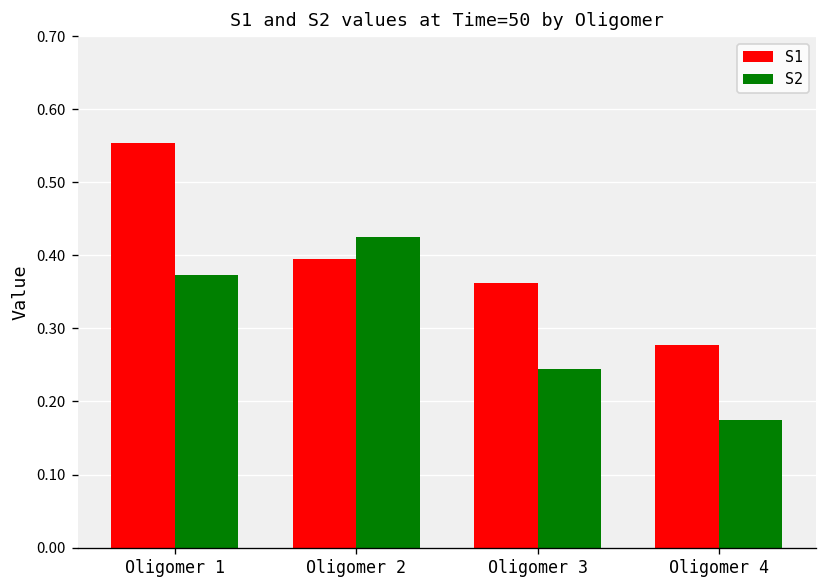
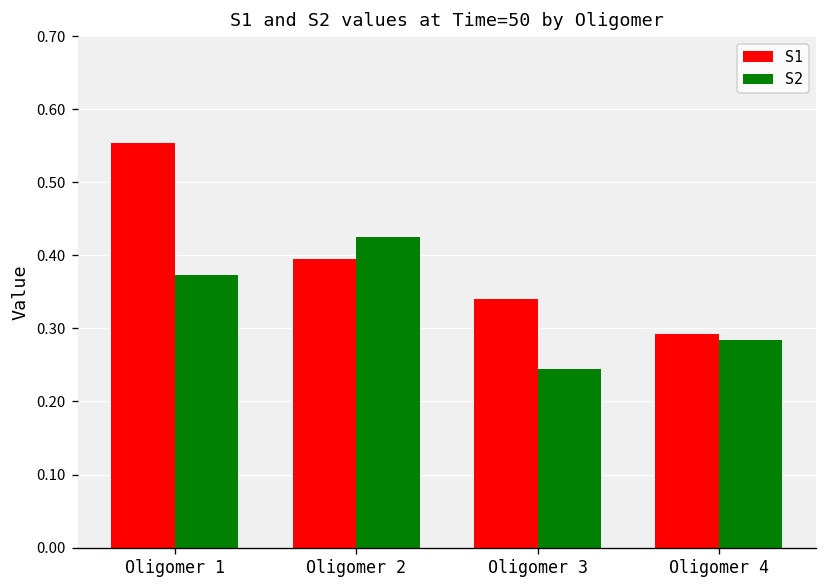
  {
    "S1": {
      "Oligomer 1": 0.55,
      "Oligomer 2": 0.40,
-     "Oligomer 3": 0.36,
-     "Oligomer 4": 0.28
+     "Oligomer 3": 0.34,
+     "Oligomer 4": 0.29
    },
    "S2": {
      "Oligomer 1": 0.37,
      "Oligomer 2": 0.42,
      "Oligomer 3": 0.24,
-     "Oligomer 4": 0.17
+     "Oligomer 4": 0.28
    }
  }
